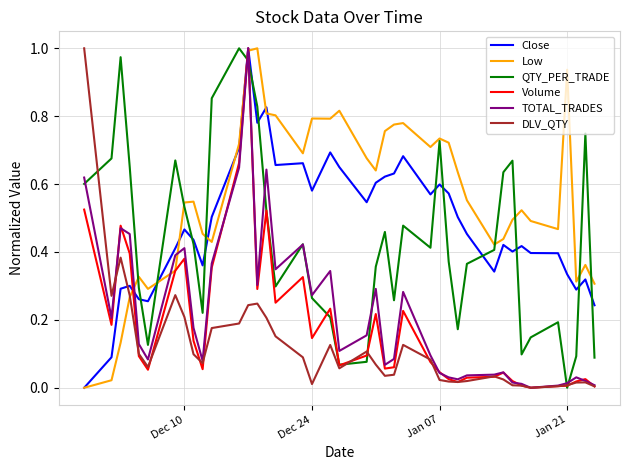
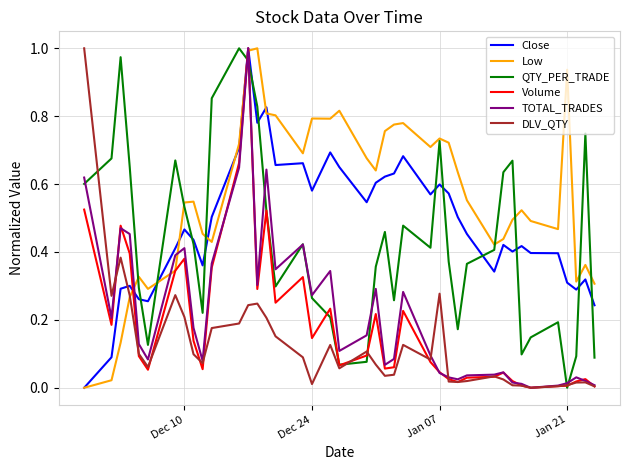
  {
    "Close": {
      "Dec 10": 0.47,
      "Dec 24": 0.58,
      "Jan 07": 0.60,
-     "Jan 21": 0.33
+     "Jan 21": 0.31
    },
    "Low": {
      "Dec 10": 0.55,
      "Dec 24": 0.79
    },
    "QTY_PER_TRADE": {
      "Dec 10": 0.53,
      "Dec 24": 0.26
    },
    "Volume": {
      "Dec 10": 0.38,
      "Dec 24": 0.15
    },
    "TOTAL_TRADES": {
      "Dec 10": 0.41,
      "Dec 24": 0.27
    },
    "DLV_QTY": {
      "Dec 10": 0.21,
      "Dec 24": 0.01,
-     "Jan 07": 0.02
+     "Jan 07": 0.28
    }
  }
